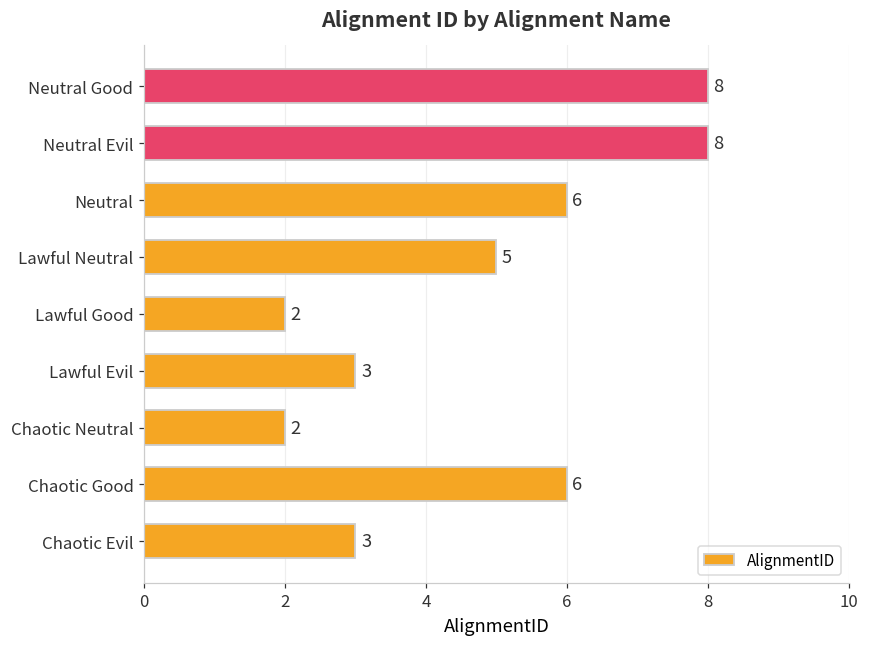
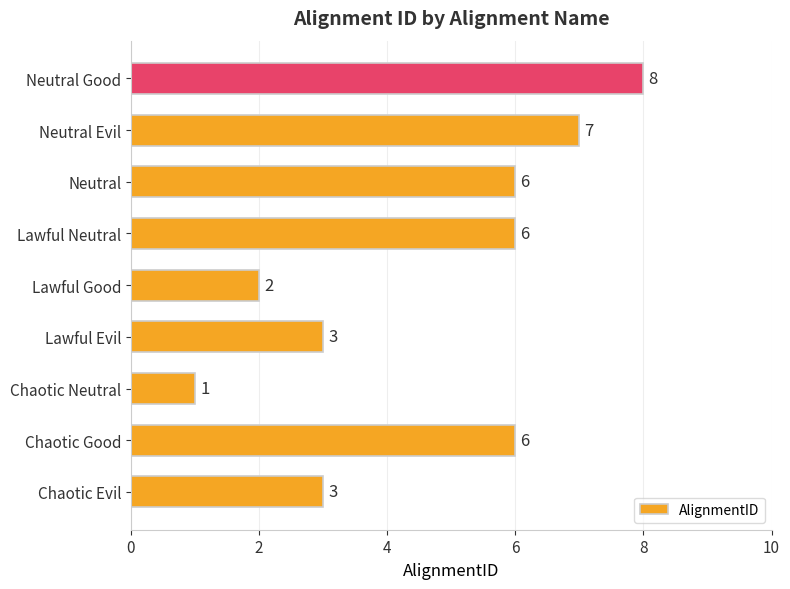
  {
    "Neutral Good": 8,
-   "Neutral Evil": 8,
+   "Neutral Evil": 7,
    "Neutral": 6,
-   "Lawful Neutral": 5,
+   "Lawful Neutral": 6,
    "Lawful Good": 2,
    "Lawful Evil": 3,
-   "Chaotic Neutral": 2,
+   "Chaotic Neutral": 1,
    "Chaotic Good": 6,
    "Chaotic Evil": 3
  }
